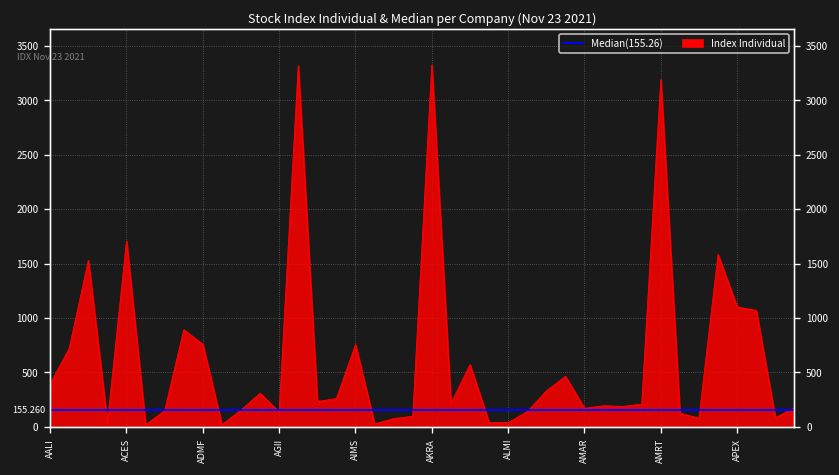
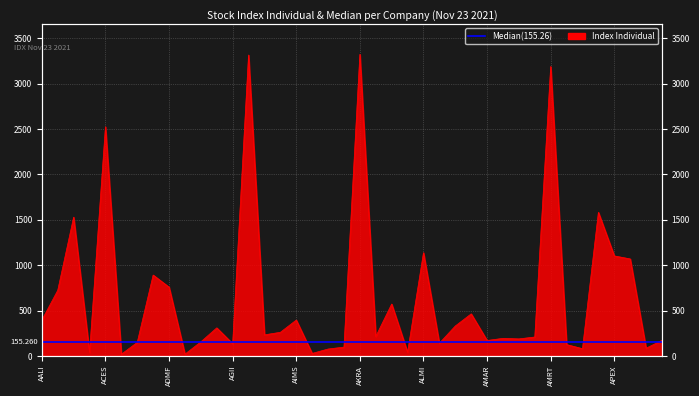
  {
    "Index Individual": {
      "AALI": 400,
-     "ACES": 1700,
+     "ACES": 2500,
      "ADMF": 800,
-     "AIMS": 800,
+     "AIMS": 400,
      "AKRA": 3300,
-     "ALMI": 0,
+     "ALMI": 1100,
      "AMRT": 3200,
      "APEX": 1100
    },
    "Median(155.26)": {
      "AALI": 155.260
    }
  }
